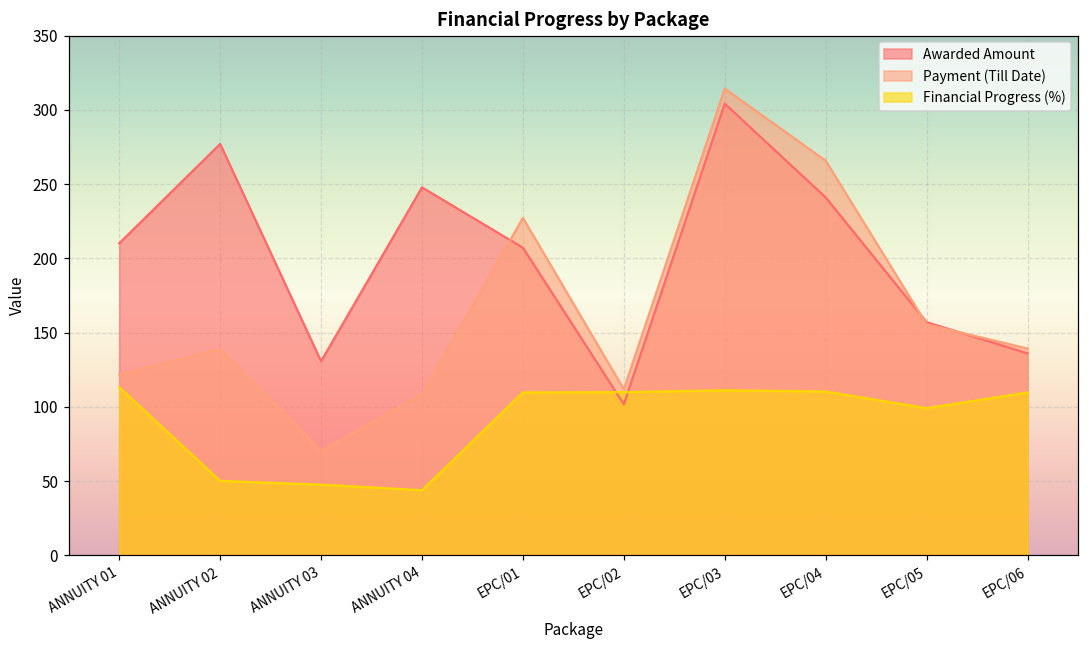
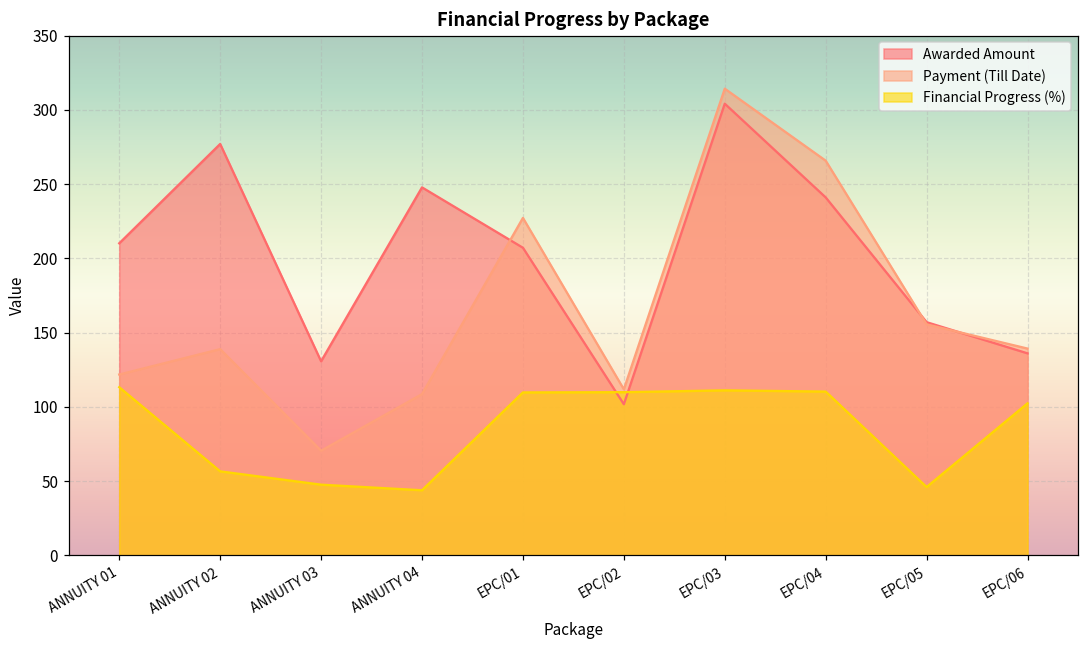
  {
    "Financial Progress (%)": {
      "ANNUITY 01": 113,
-     "ANNUITY 02": 50,
+     "ANNUITY 02": 57,
      "ANNUITY 03": 48,
      "ANNUITY 04": 44,
      "EPC/01": 110,
      "EPC/02": 110,
      "EPC/03": 111,
      "EPC/04": 110,
-     "EPC/05": 99,
-     "EPC/06": 110
+     "EPC/05": 46,
+     "EPC/06": 102
    }
  }
